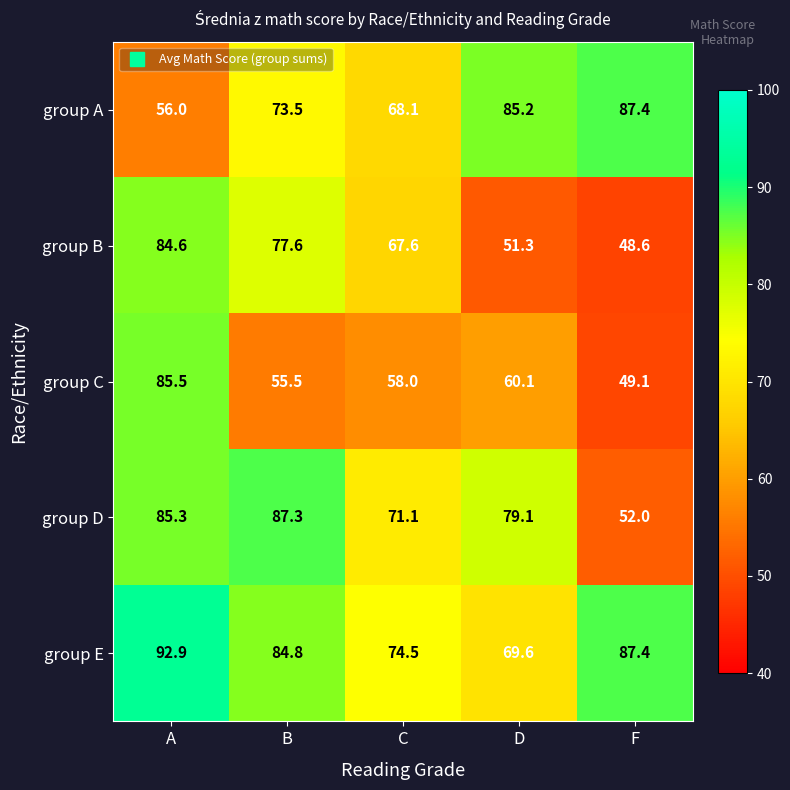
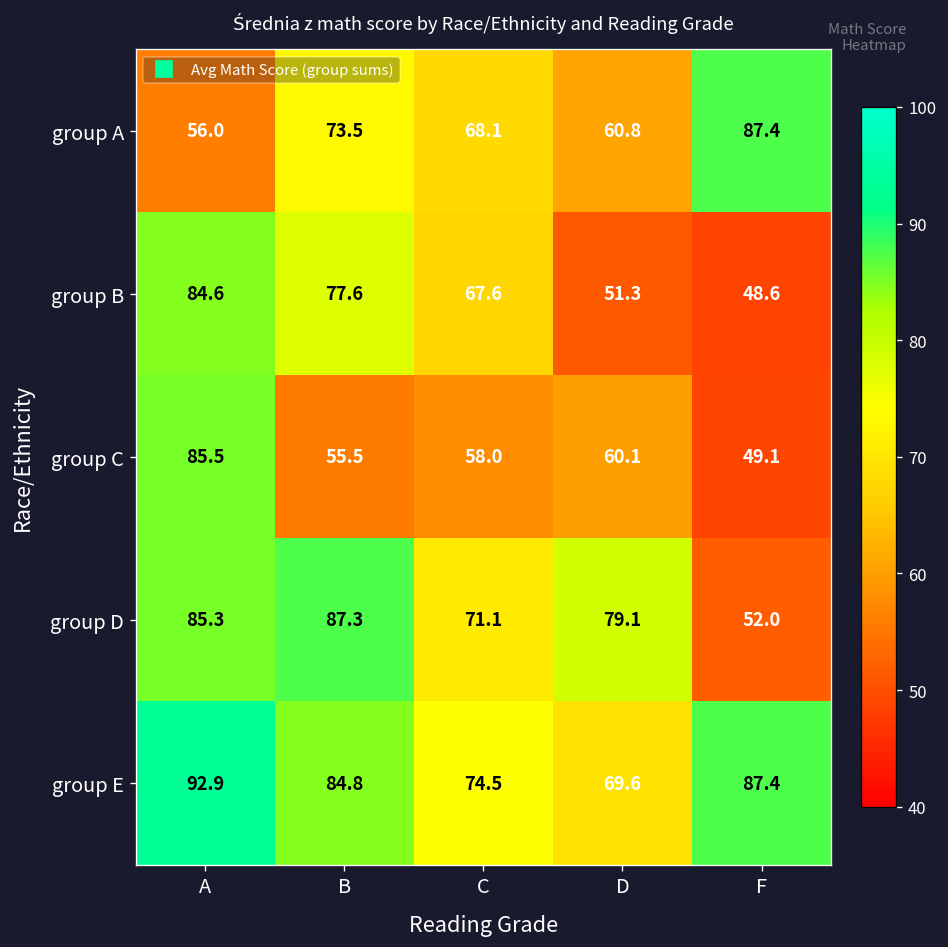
  {
    "group A": {
      "A": 56.0,
      "B": 73.5,
      "C": 68.1,
-     "D": 85.2,
+     "D": 60.8,
      "F": 87.4
    },
    "group B": {
      "A": 84.6,
      "B": 77.6,
      "C": 67.6,
      "D": 51.3,
      "F": 48.6
    },
    "group C": {
      "A": 85.5,
      "B": 55.5,
      "C": 58.0,
      "D": 60.1,
      "F": 49.1
    },
    "group D": {
      "A": 85.3,
      "B": 87.3,
      "C": 71.1,
      "D": 79.1,
      "F": 52.0
    },
    "group E": {
      "A": 92.9,
      "B": 84.8,
      "C": 74.5,
      "D": 69.6,
      "F": 87.4
    }
  }
